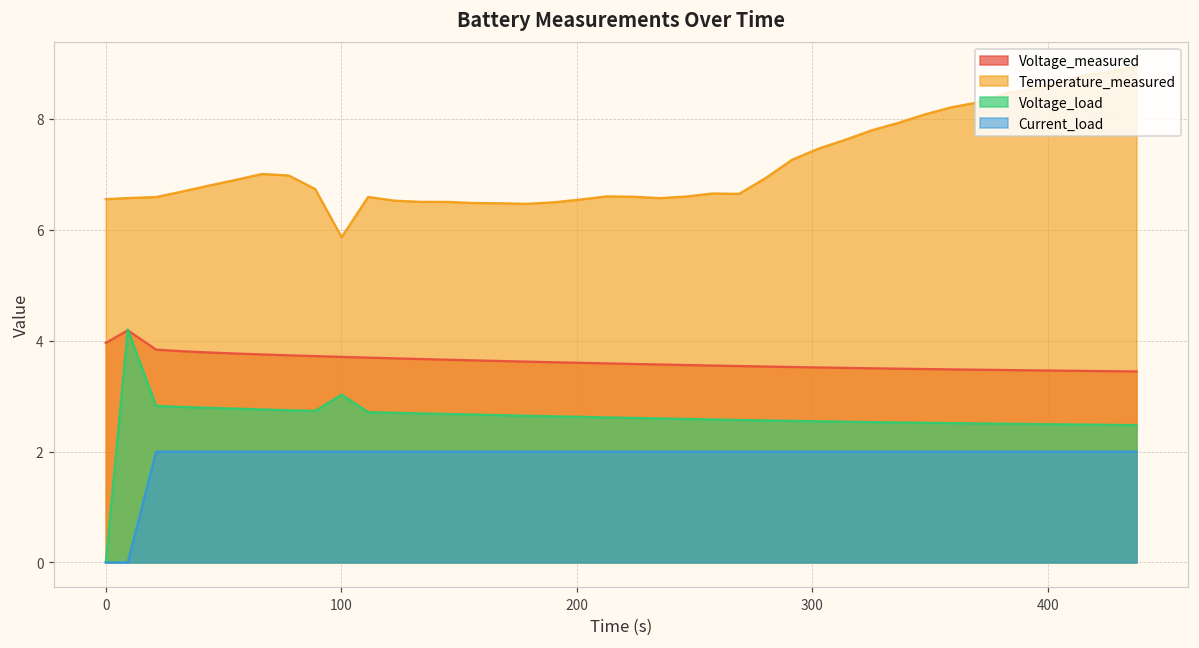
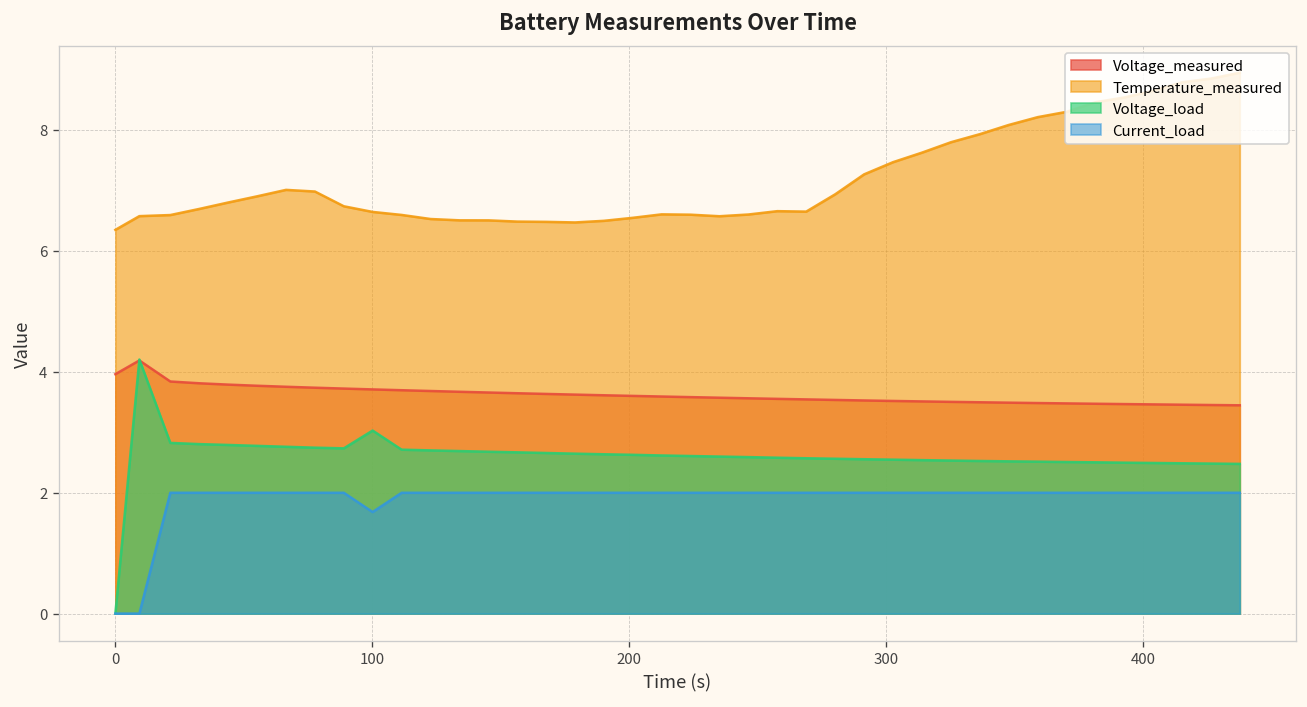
  {
    "Voltage_measured": {
      "0": 4.0,
      "100": 3.7
    },
    "Temperature_measured": {
-     "0": 6.6,
-     "100": 5.9
+     "0": 6.3,
+     "100": 6.6
    },
    "Voltage_load": {
      "100": 3.0
    },
    "Current_load": {
-     "100": 2.0
+     "100": 1.7
    }
  }
